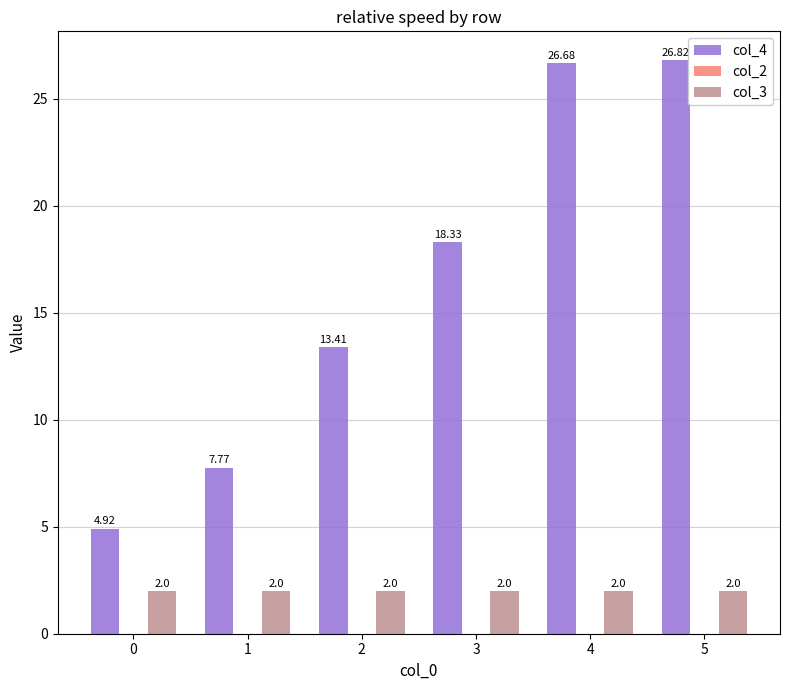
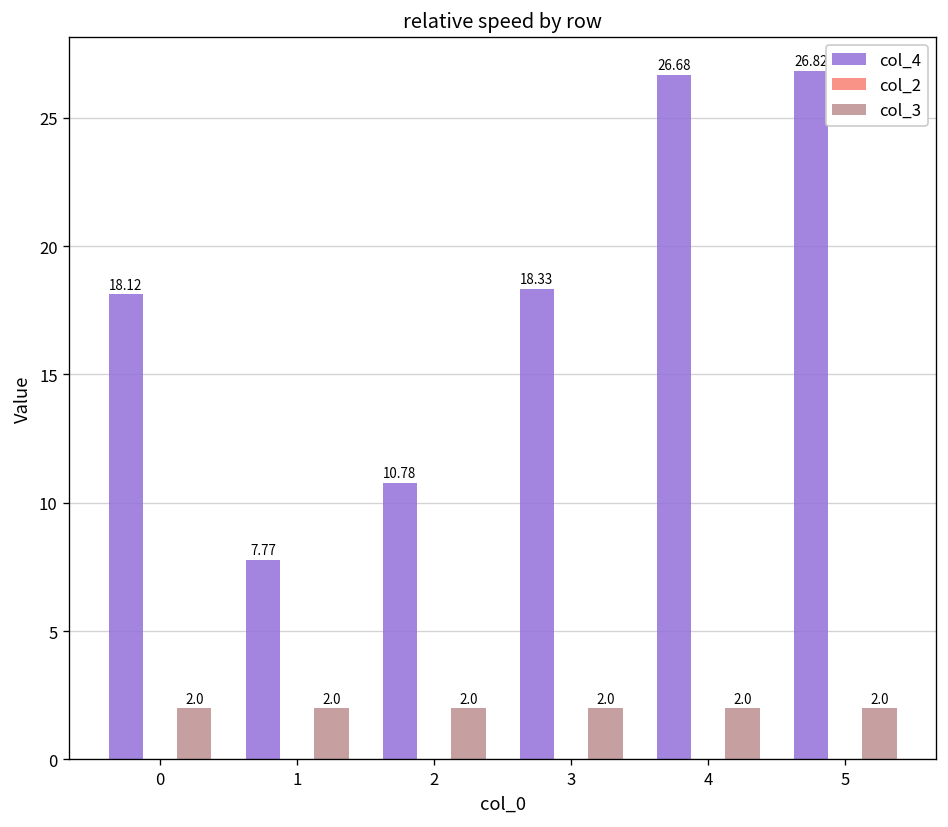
  {
    "col_4": {
-     "0": 4.92,
+     "0": 18.12,
      "1": 7.77,
-     "2": 13.41,
+     "2": 10.78,
      "3": 18.33,
      "4": 26.68
    },
    "col_2": {
      "0": 0.0,
      "1": 0.0,
      "2": 0.0,
      "3": 0.0,
      "4": 0.0,
      "5": 0.0
    },
    "col_3": {
      "0": 2.0,
      "1": 2.0,
      "2": 2.0,
      "3": 2.0,
      "4": 2.0,
      "5": 2.0
    }
  }
